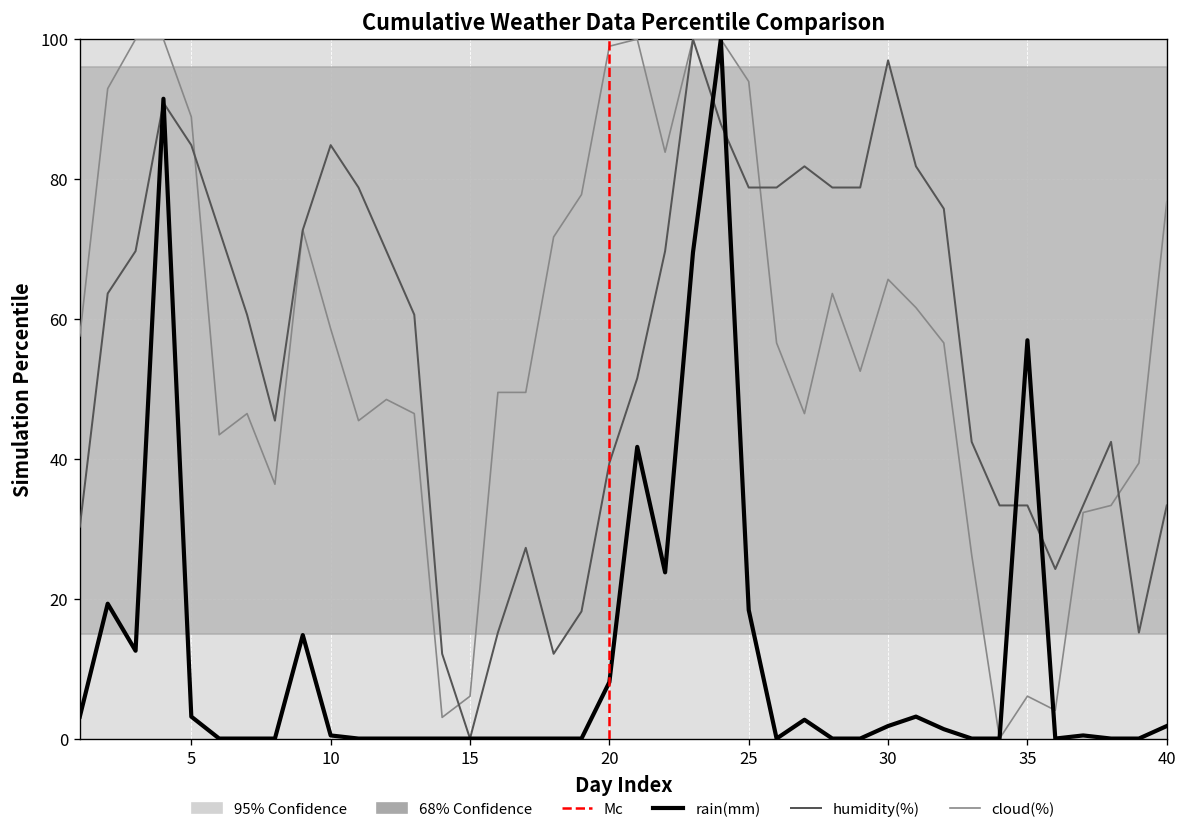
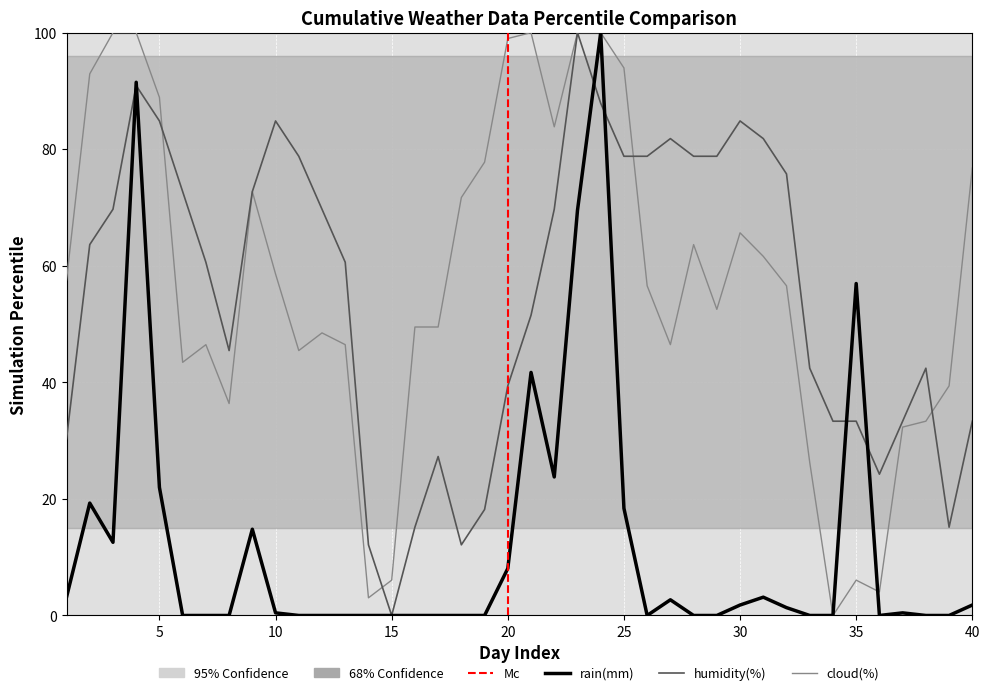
  {
    "rain(mm)": {
-     "5": 3,
+     "5": 22,
      "10": 0,
      "20": 8,
      "25": 18,
      "30": 2,
      "35": 57,
      "40": 2
    },
    "humidity(%)": {
      "5": 85,
      "10": 85,
      "20": 39,
      "25": 79,
-     "30": 97,
+     "30": 85,
      "35": 33,
      "40": 33
    }
  }
